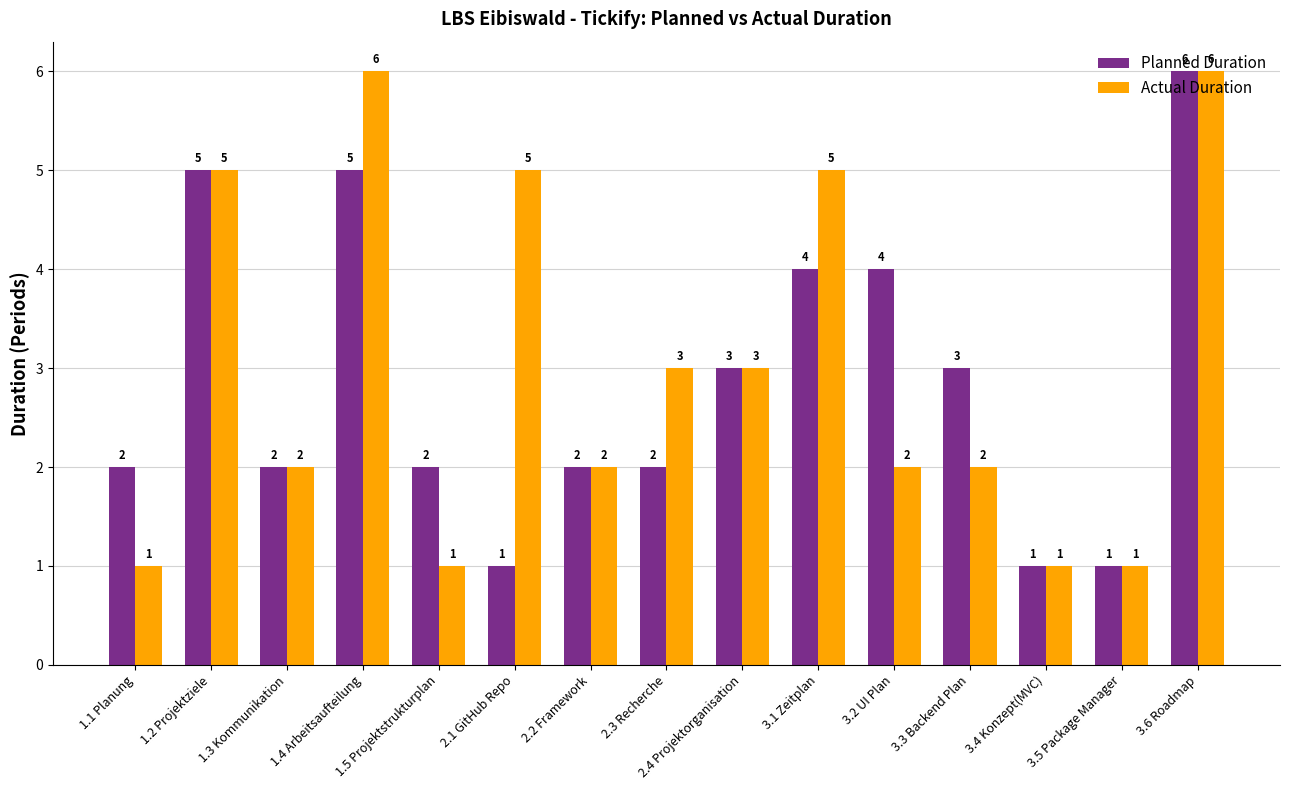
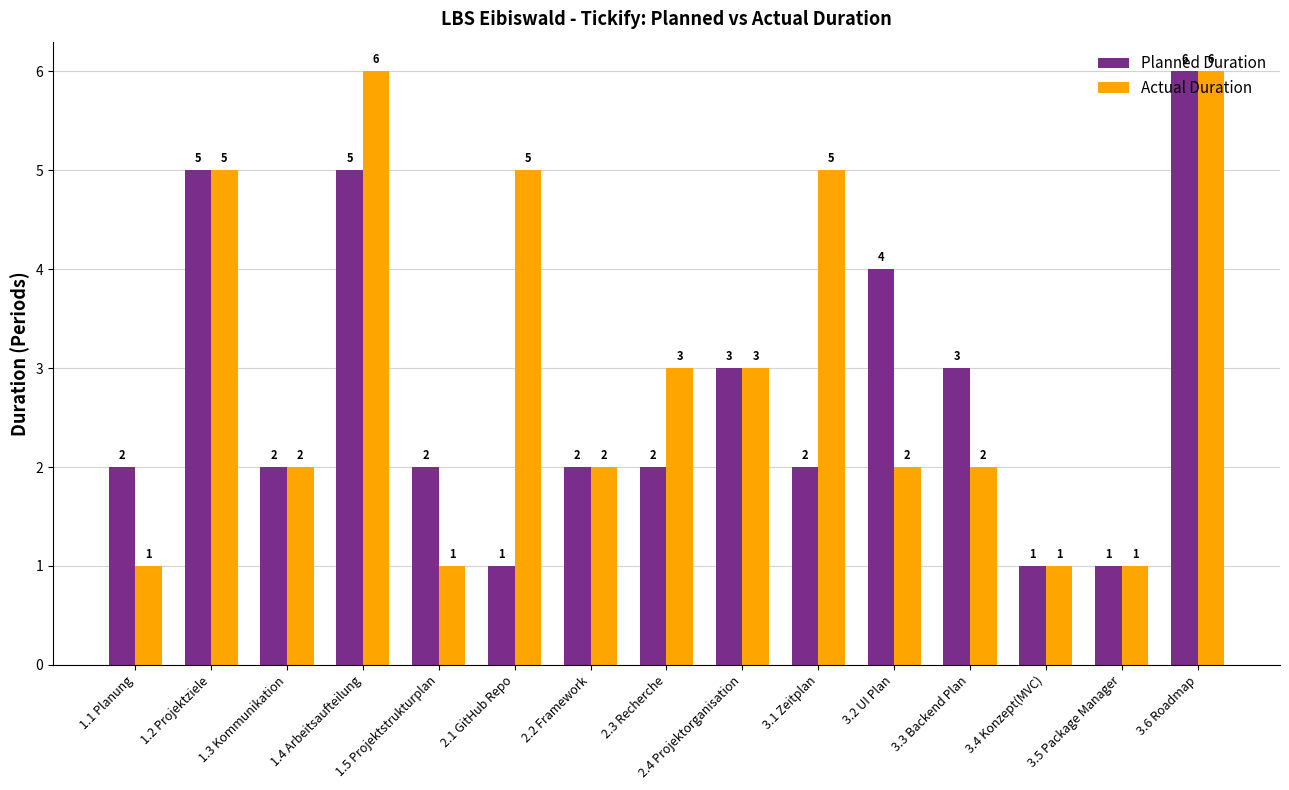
  {
    "Planned Duration": {
      "1.1 Planung": 2,
      "1.2 Projektziele": 5,
      "1.3 Kommunikation": 2,
      "1.4 Arbeitsaufteilung": 5,
      "1.5 Projektstrukturplan": 2,
      "2.1 GitHub Repo": 1,
      "2.2 Framework": 2,
      "2.3 Recherche": 2,
      "2.4 Projektorganisation": 3,
-     "3.1 Zeitplan": 4,
+     "3.1 Zeitplan": 2,
      "3.2 UI Plan": 4,
      "3.3 Backend Plan": 3,
      "3.4 Konzept(MVC)": 1,
      "3.5 Package Manager": 1,
      "3.6 Roadmap": 6
    },
    "Actual Duration": {
      "1.1 Planung": 1,
      "1.2 Projektziele": 5,
      "1.3 Kommunikation": 2,
      "1.4 Arbeitsaufteilung": 6,
      "1.5 Projektstrukturplan": 1,
      "2.1 GitHub Repo": 5,
      "2.2 Framework": 2,
      "2.3 Recherche": 3,
      "2.4 Projektorganisation": 3,
      "3.1 Zeitplan": 5,
      "3.2 UI Plan": 2,
      "3.3 Backend Plan": 2,
      "3.4 Konzept(MVC)": 1,
      "3.5 Package Manager": 1,
      "3.6 Roadmap": 6
    }
  }
